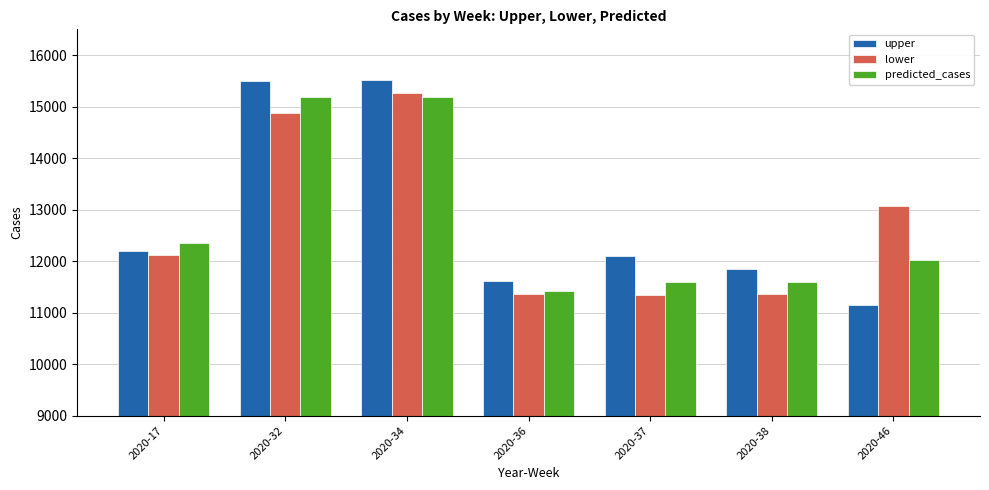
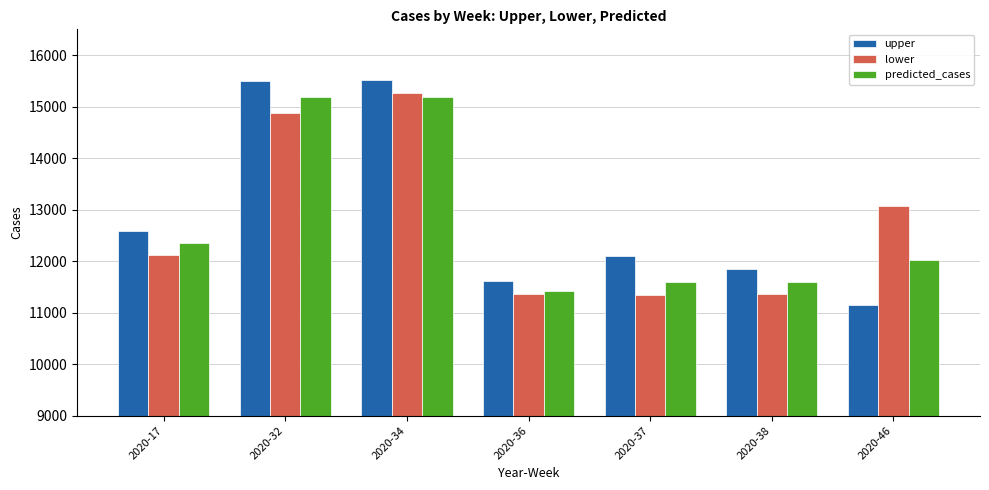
  {
    "upper": {
-     "2020-17": 12200,
+     "2020-17": 12600,
      "2020-32": 15500,
      "2020-34": 15500,
      "2020-36": 11600,
      "2020-37": 12100,
      "2020-38": 11800,
      "2020-46": 11200
    },
    "lower": {
      "2020-17": 12100,
      "2020-32": 14900,
      "2020-34": 15300,
      "2020-36": 11400,
      "2020-37": 11300,
      "2020-38": 11400,
      "2020-46": 13100
    },
    "predicted_cases": {
      "2020-17": 12400,
      "2020-32": 15200,
      "2020-34": 15200,
      "2020-36": 11400,
      "2020-37": 11600,
      "2020-38": 11600,
      "2020-46": 12000
    }
  }
